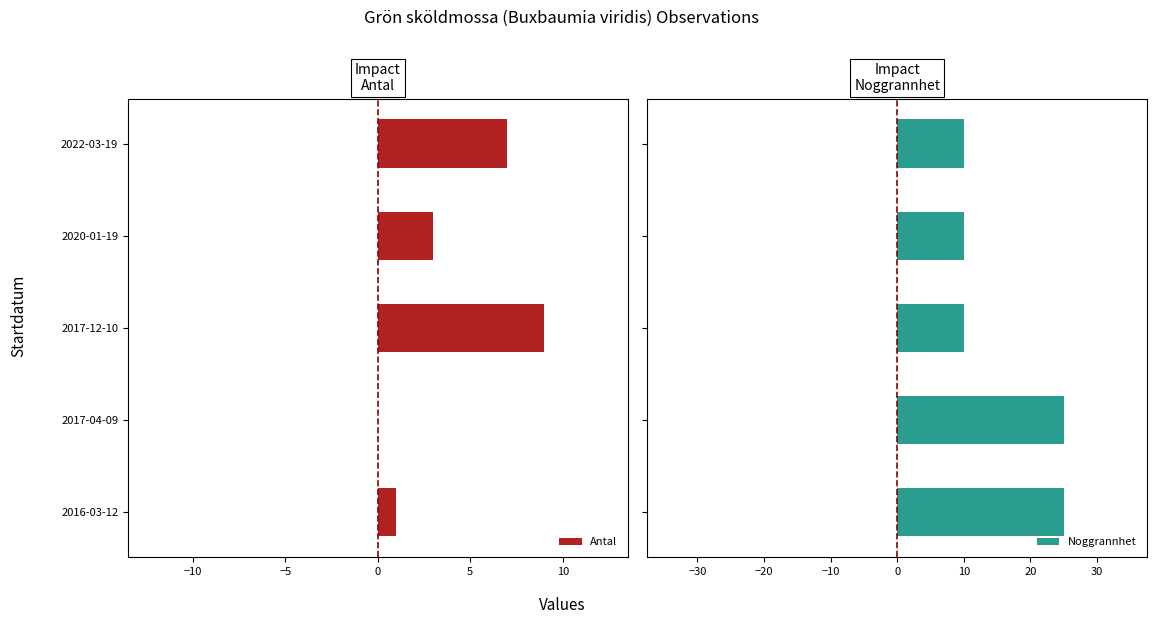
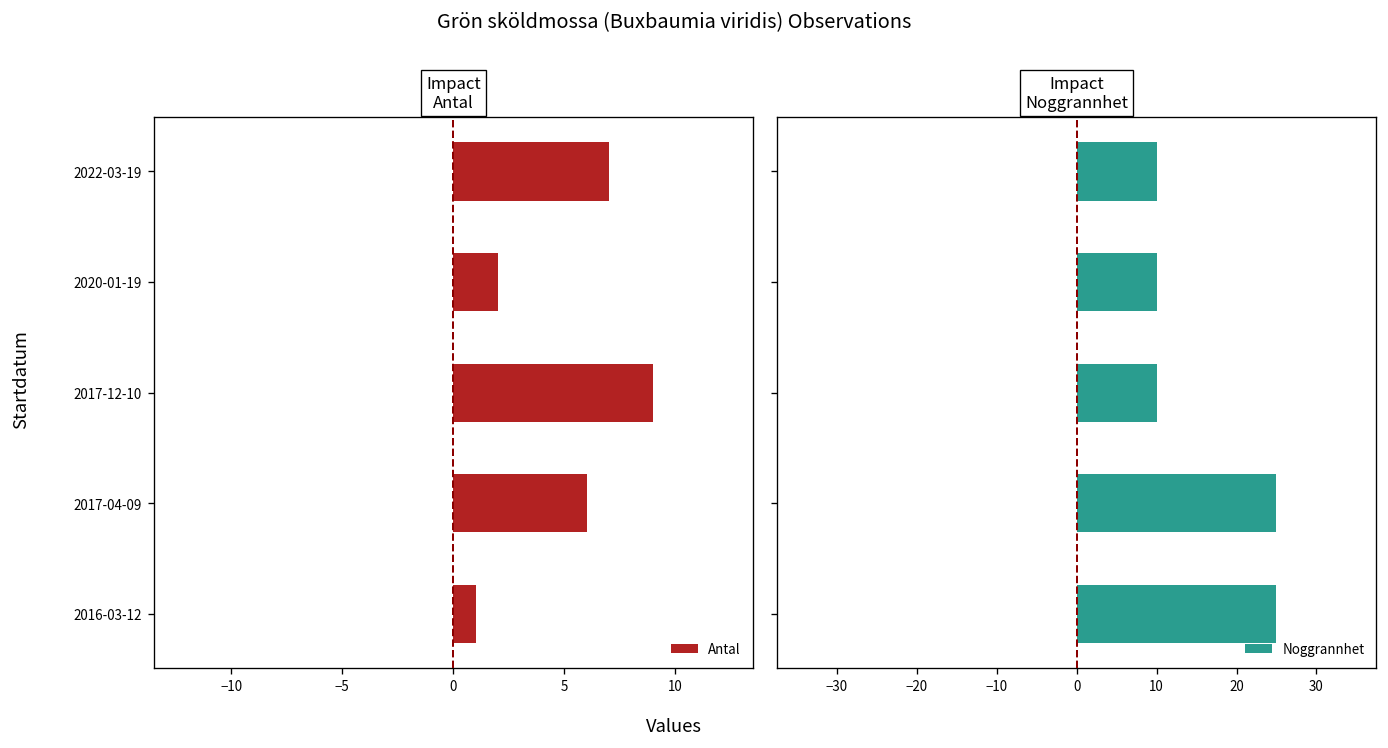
  {
    "Impact Antal": {
      "2022-03-19": 7,
-     "2020-01-19": 3,
+     "2020-01-19": 2,
      "2017-12-10": 9,
-     "2017-04-09": 0,
+     "2017-04-09": 6,
      "2016-03-12": 1
    }
  }
